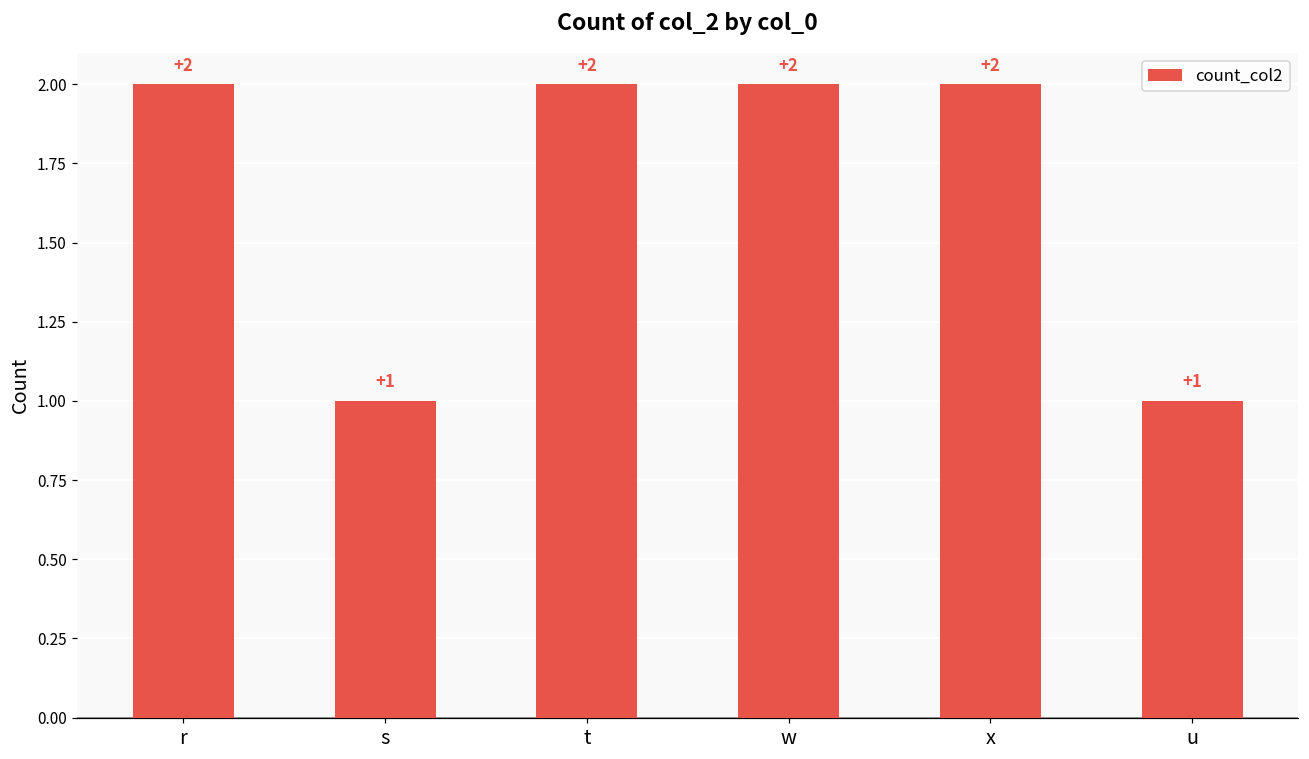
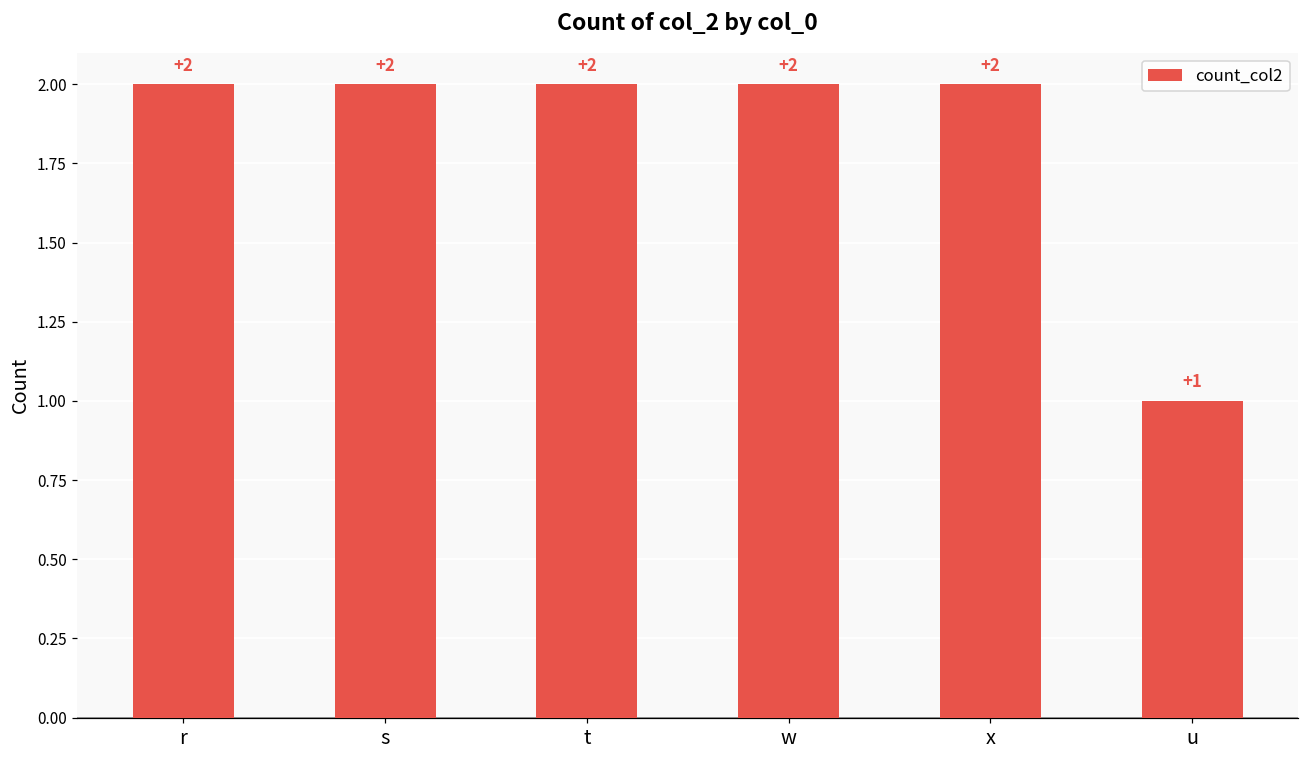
  {
    "r": "+2",
-   "s": "+1",
+   "s": "+2",
    "t": "+2",
    "w": "+2",
    "x": "+2",
    "u": "+1"
  }
